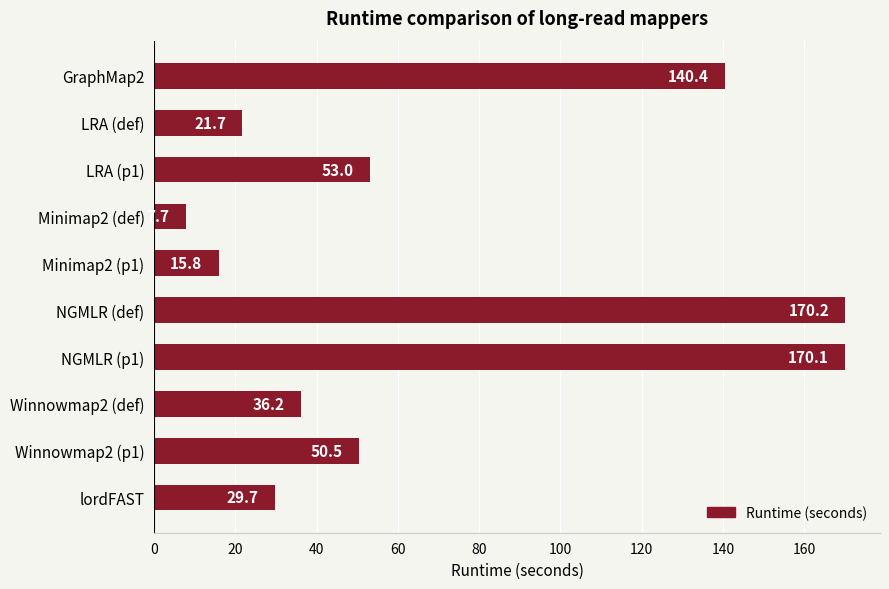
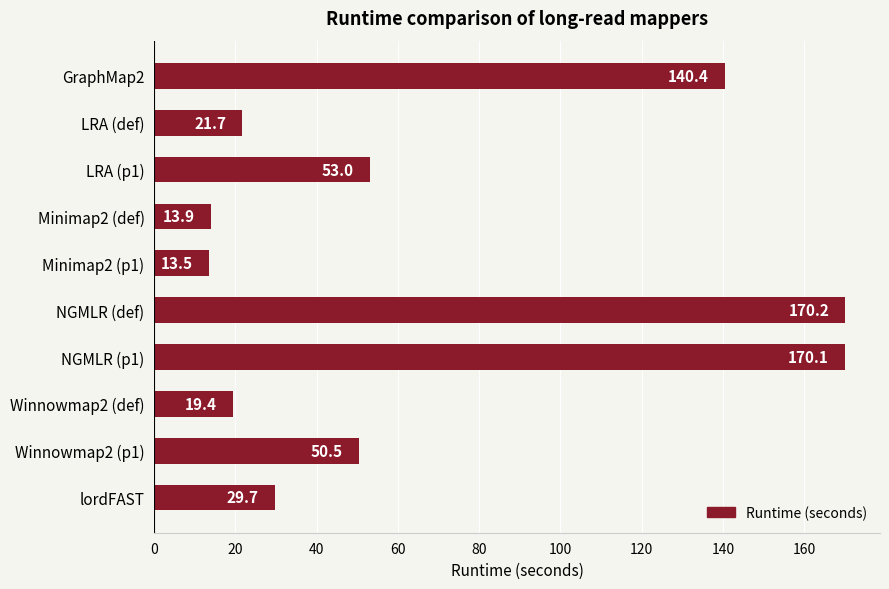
  {
    "GraphMap2": 140.4,
    "LRA (def)": 21.7,
    "LRA (p1)": 53.0,
-   "Minimap2 (def)": 7.7,
-   "Minimap2 (p1)": 15.8,
+   "Minimap2 (def)": 13.9,
+   "Minimap2 (p1)": 13.5,
    "NGMLR (def)": 170.2,
    "NGMLR (p1)": 170.1,
-   "Winnowmap2 (def)": 36.2,
+   "Winnowmap2 (def)": 19.4,
    "Winnowmap2 (p1)": 50.5,
    "lordFAST": 29.7
  }
